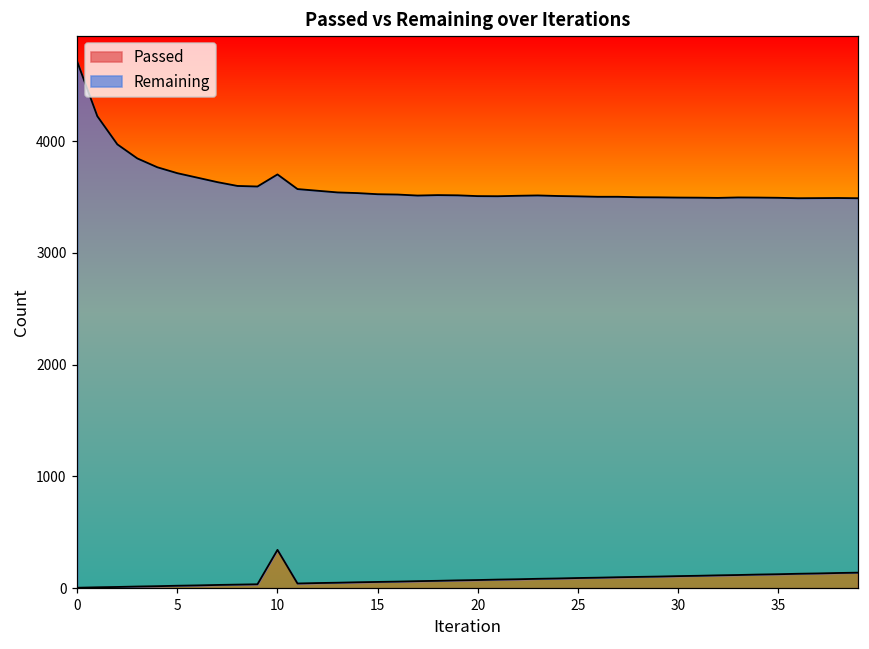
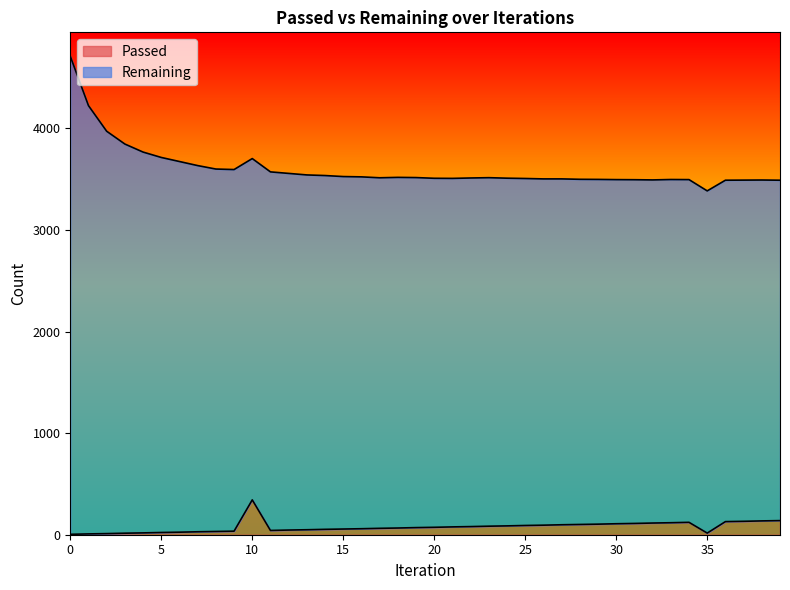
  {
    "Passed": {
      "0": 0,
      "5": 20,
      "10": 340,
      "15": 60,
      "20": 70,
      "25": 90,
      "30": 110,
-     "35": 130
+     "35": 20
    },
    "Remaining": {
      "0": 4710,
      "5": 3690,
      "10": 3360,
      "15": 3470,
      "20": 3440,
      "25": 3420,
      "30": 3390,
      "35": 3370
    }
  }
